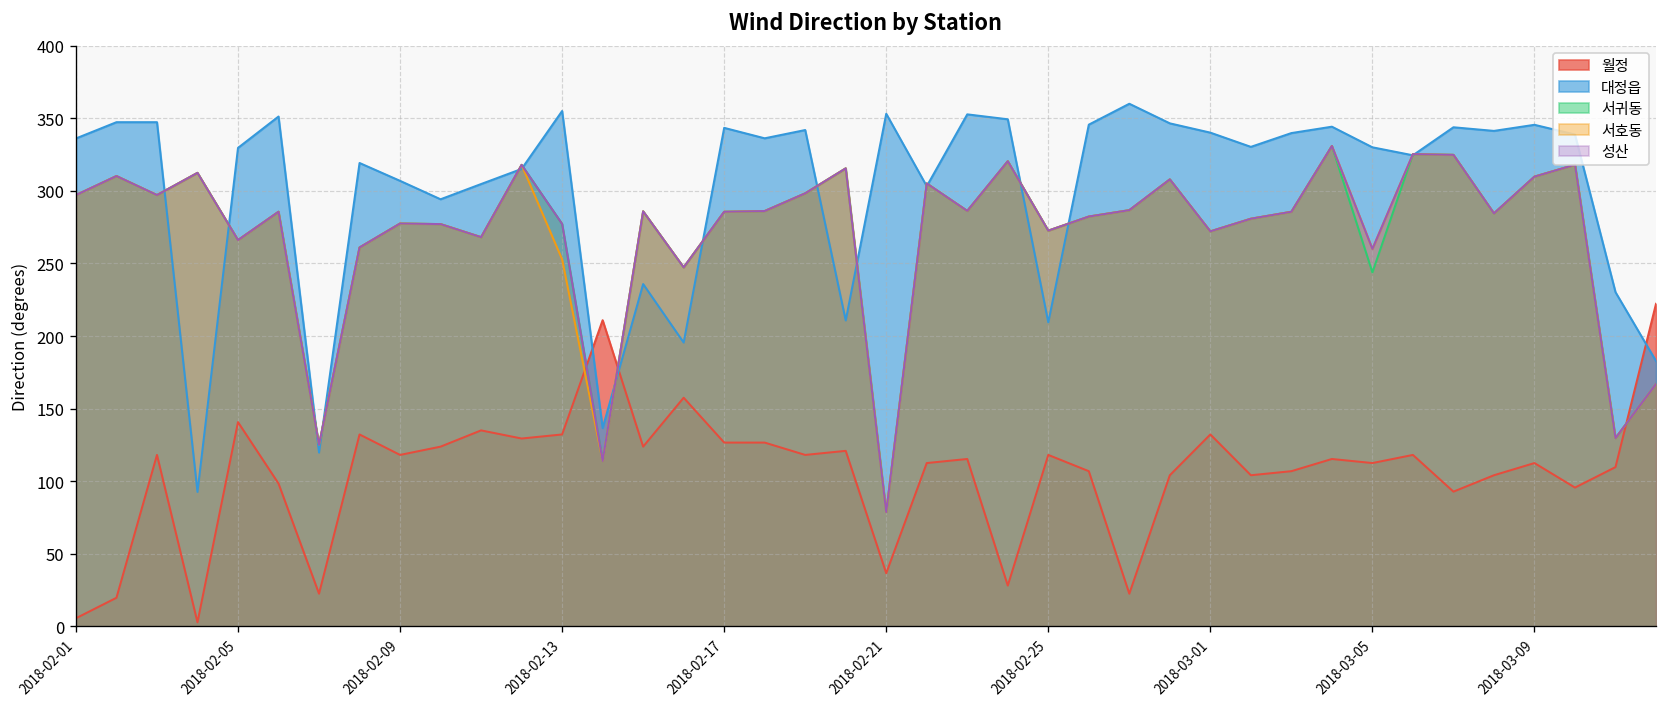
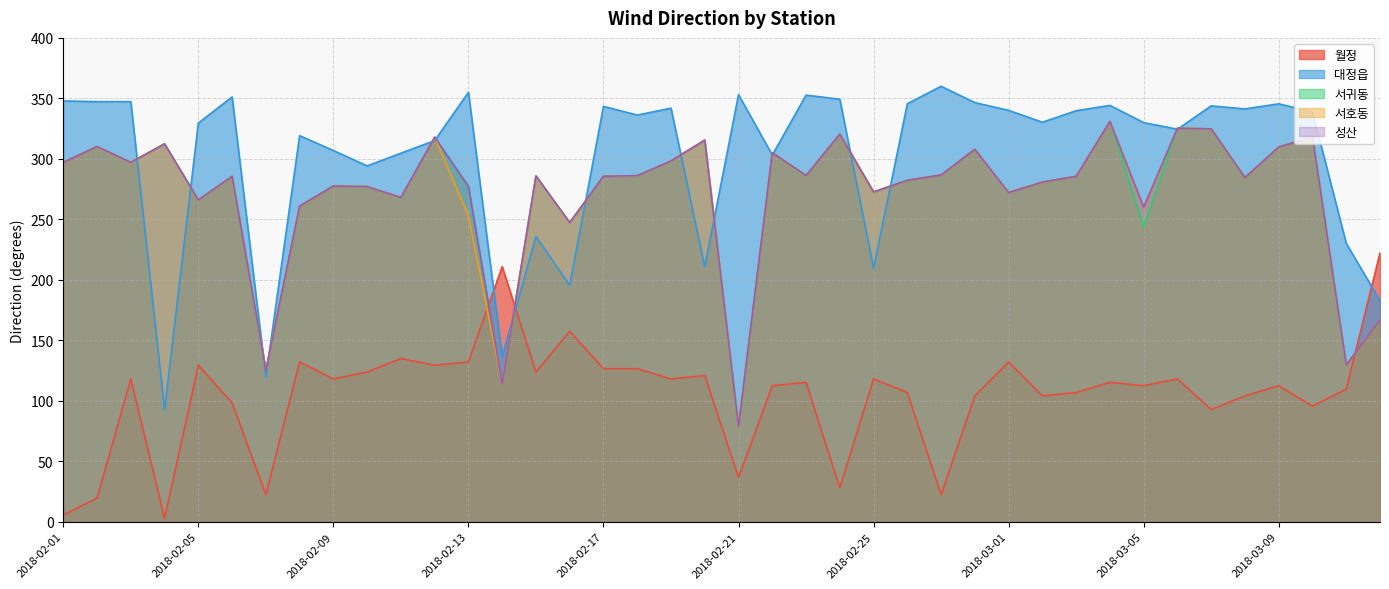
  {
    "월정": {
      "2018-02-01": 6,
-     "2018-02-05": 141,
+     "2018-02-05": 129,
      "2018-02-09": 118,
      "2018-02-13": 132,
      "2018-02-17": 127,
      "2018-02-21": 37,
      "2018-02-25": 118,
      "2018-03-01": 132,
      "2018-03-05": 113,
      "2018-03-09": 113
    },
    "대정읍": {
-     "2018-02-01": 336,
+     "2018-02-01": 348,
      "2018-02-05": 330,
      "2018-02-09": 307,
      "2018-02-13": 355,
      "2018-02-17": 343,
      "2018-02-21": 353,
      "2018-02-25": 209,
      "2018-03-01": 340,
      "2018-03-05": 330,
      "2018-03-09": 346
    },
    "서귀동": {
      "2018-03-05": 244
    },
    "서호동": {
      "2018-02-13": 253
    }
  }
